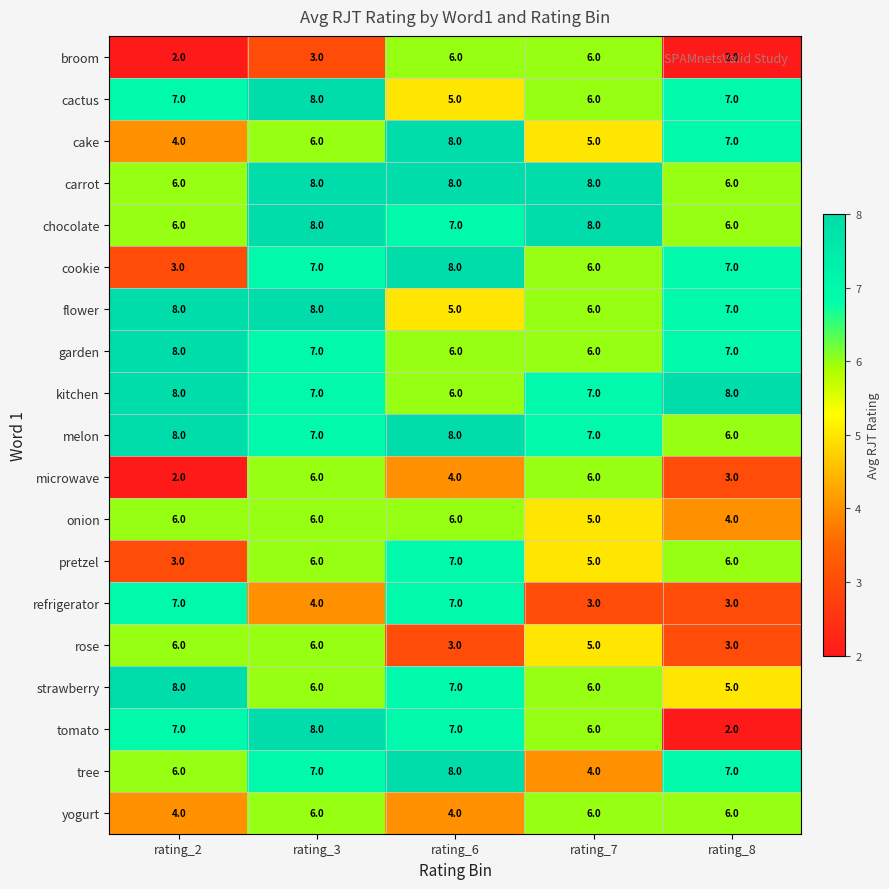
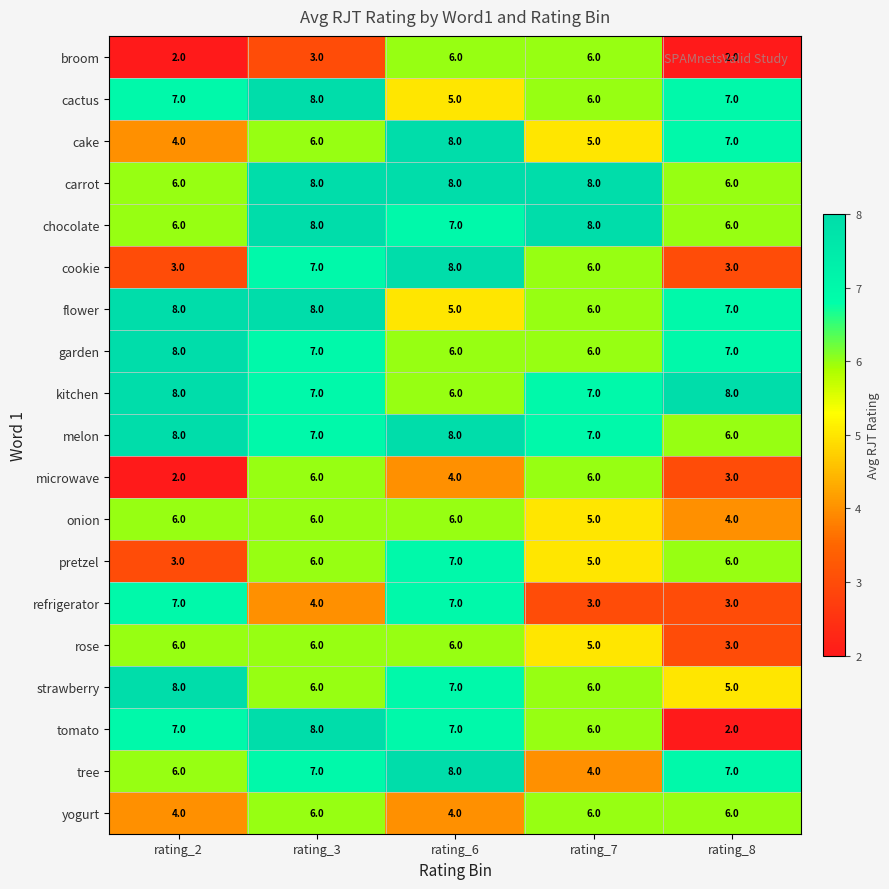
  {
    "broom": {
      "rating_2": 2.0,
      "rating_3": 3.0,
      "rating_6": 6.0,
      "rating_7": 6.0
    },
    "cactus": {
      "rating_2": 7.0,
      "rating_3": 8.0,
      "rating_6": 5.0,
      "rating_7": 6.0,
      "rating_8": 7.0
    },
    "cake": {
      "rating_2": 4.0,
      "rating_3": 6.0,
      "rating_6": 8.0,
      "rating_7": 5.0,
      "rating_8": 7.0
    },
    "carrot": {
      "rating_2": 6.0,
      "rating_3": 8.0,
      "rating_6": 8.0,
      "rating_7": 8.0,
      "rating_8": 6.0
    },
    "chocolate": {
      "rating_2": 6.0,
      "rating_3": 8.0,
      "rating_6": 7.0,
      "rating_7": 8.0,
      "rating_8": 6.0
    },
    "cookie": {
      "rating_2": 3.0,
      "rating_3": 7.0,
      "rating_6": 8.0,
      "rating_7": 6.0,
-     "rating_8": 7.0
+     "rating_8": 3.0
    },
    "flower": {
      "rating_2": 8.0,
      "rating_3": 8.0,
      "rating_6": 5.0,
      "rating_7": 6.0,
      "rating_8": 7.0
    },
    "garden": {
      "rating_2": 8.0,
      "rating_3": 7.0,
      "rating_6": 6.0,
      "rating_7": 6.0,
      "rating_8": 7.0
    },
    "kitchen": {
      "rating_2": 8.0,
      "rating_3": 7.0,
      "rating_6": 6.0,
      "rating_7": 7.0,
      "rating_8": 8.0
    },
    "melon": {
      "rating_2": 8.0,
      "rating_3": 7.0,
      "rating_6": 8.0,
      "rating_7": 7.0,
      "rating_8": 6.0
    },
    "microwave": {
      "rating_2": 2.0,
      "rating_3": 6.0,
      "rating_6": 4.0,
      "rating_7": 6.0,
      "rating_8": 3.0
    },
    "onion": {
      "rating_2": 6.0,
      "rating_3": 6.0,
      "rating_6": 6.0,
      "rating_7": 5.0,
      "rating_8": 4.0
    },
    "pretzel": {
      "rating_2": 3.0,
      "rating_3": 6.0,
      "rating_6": 7.0,
      "rating_7": 5.0,
      "rating_8": 6.0
    },
    "refrigerator": {
      "rating_2": 7.0,
      "rating_3": 4.0,
      "rating_6": 7.0,
      "rating_7": 3.0,
      "rating_8": 3.0
    },
    "rose": {
      "rating_2": 6.0,
      "rating_3": 6.0,
-     "rating_6": 3.0,
+     "rating_6": 6.0,
      "rating_7": 5.0,
      "rating_8": 3.0
    },
    "strawberry": {
      "rating_2": 8.0,
      "rating_3": 6.0,
      "rating_6": 7.0,
      "rating_7": 6.0,
      "rating_8": 5.0
    },
    "tomato": {
      "rating_2": 7.0,
      "rating_3": 8.0,
      "rating_6": 7.0,
      "rating_7": 6.0,
      "rating_8": 2.0
    },
    "tree": {
      "rating_2": 6.0,
      "rating_3": 7.0,
      "rating_6": 8.0,
      "rating_7": 4.0,
      "rating_8": 7.0
    },
    "yogurt": {
      "rating_2": 4.0,
      "rating_3": 6.0,
      "rating_6": 4.0,
      "rating_7": 6.0,
      "rating_8": 6.0
    }
  }
